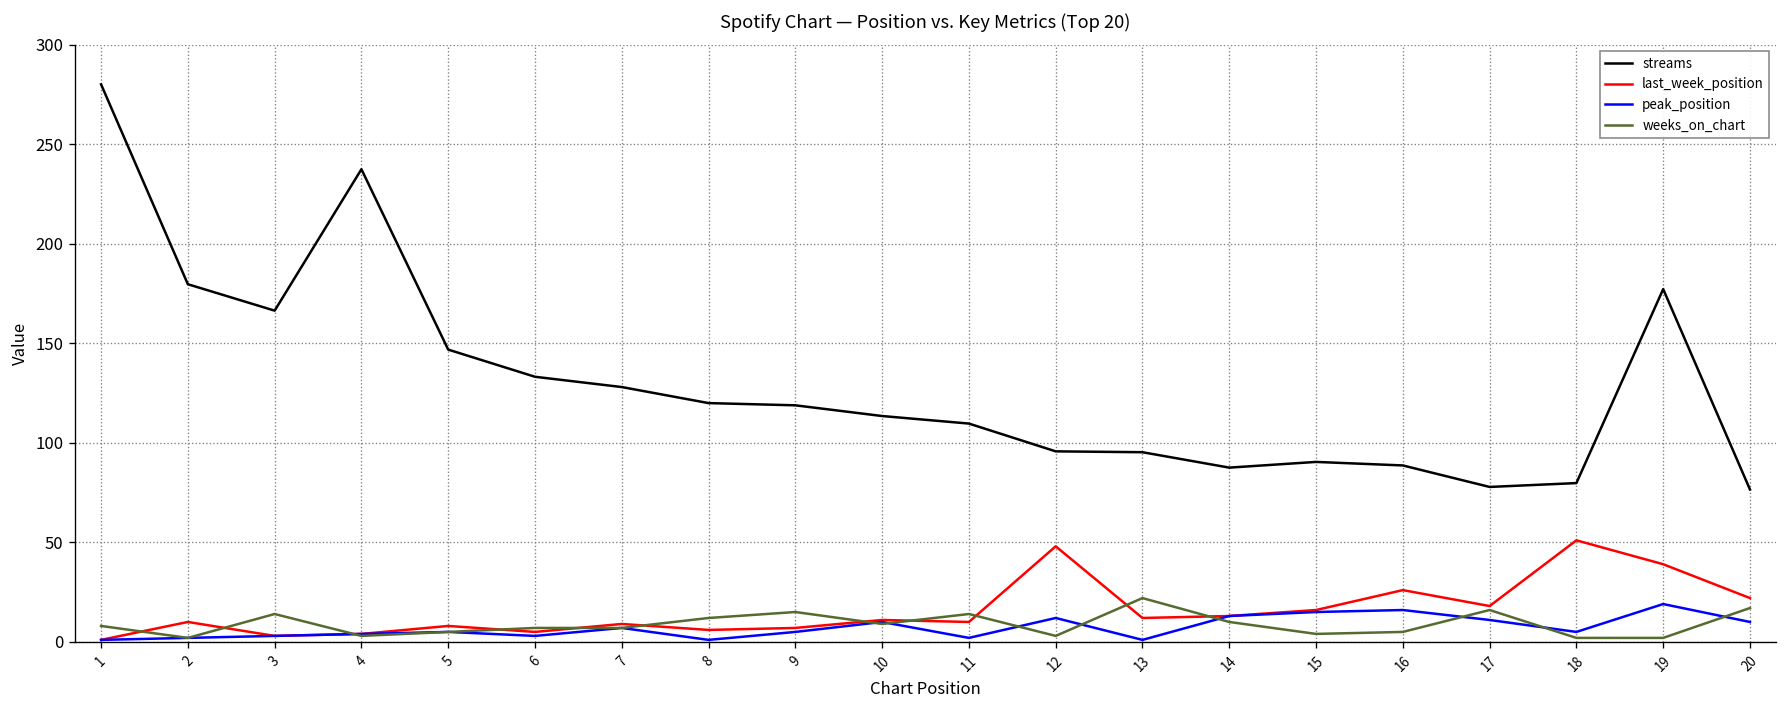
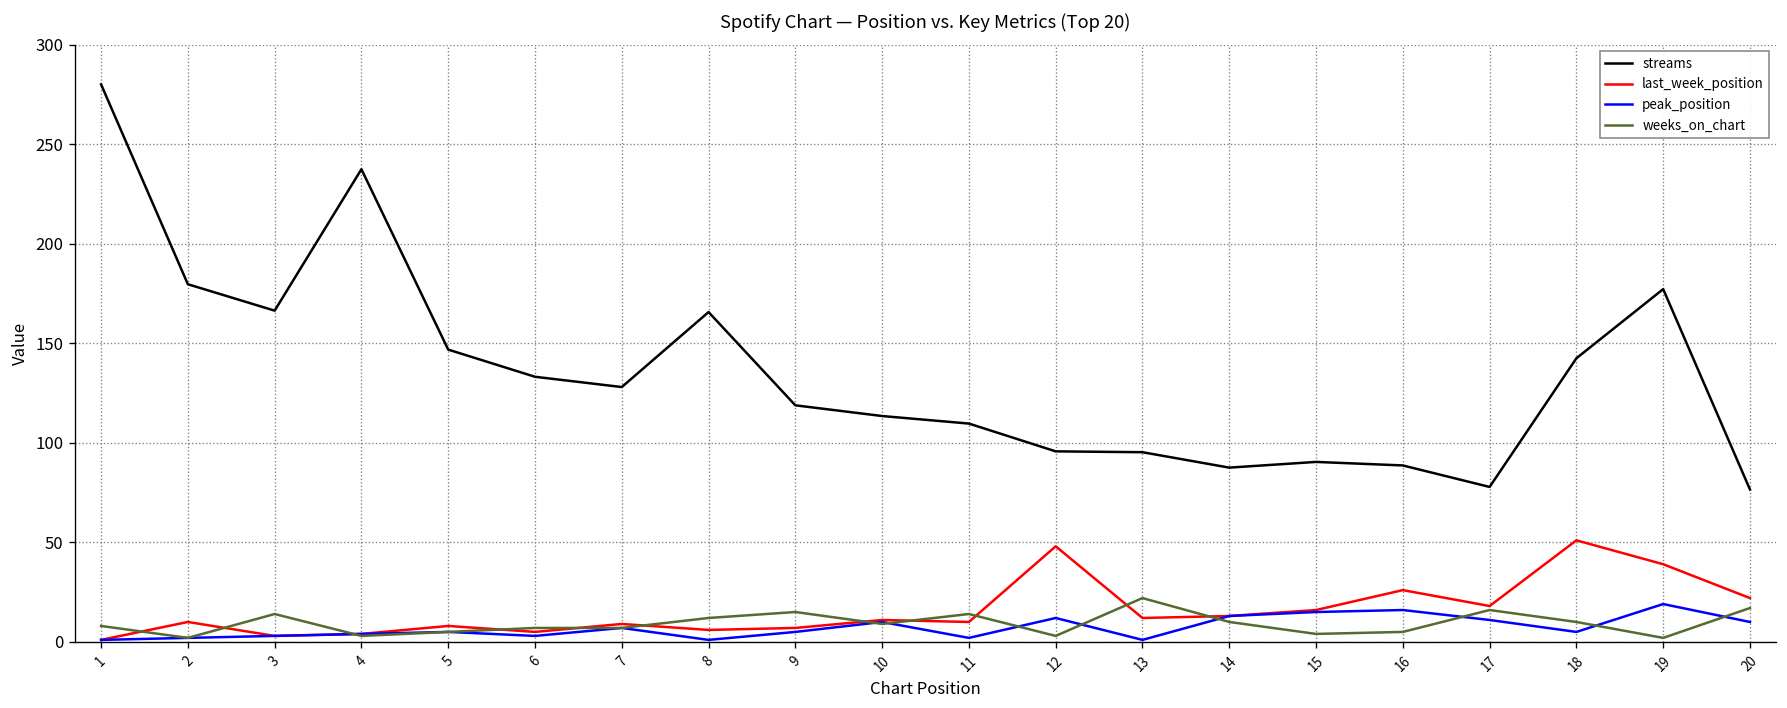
  {
    "streams": {
      "1": 280,
      "2": 180,
      "3": 166,
      "4": 237,
      "5": 147,
      "6": 133,
      "7": 128,
-     "8": 120,
+     "8": 166,
      "9": 119,
      "10": 113,
      "11": 110,
      "12": 96,
      "13": 95,
      "14": 88,
      "15": 90,
      "16": 89,
      "17": 78,
-     "18": 80,
+     "18": 142,
      "19": 177,
      "20": 77
    },
    "last_week_position": {
      "2": 10,
      "5": 8,
      "6": 5,
      "7": 9,
      "8": 6,
      "9": 7,
      "11": 10,
      "12": 48,
      "13": 12,
      "16": 26,
      "17": 18,
      "18": 51,
      "19": 39,
      "20": 22
    },
    "peak_position": {
      "6": 3,
      "8": 1,
      "9": 5,
      "11": 2,
      "12": 12,
      "13": 1,
      "16": 16,
      "17": 11,
      "18": 5,
      "19": 19,
      "20": 10
    },
    "weeks_on_chart": {
      "1": 8,
      "3": 14,
      "6": 7,
      "8": 12,
      "9": 15,
      "11": 14,
      "12": 3,
      "13": 22,
      "14": 10,
      "15": 4,
      "16": 5,
      "17": 16,
-     "18": 2,
+     "18": 10,
      "19": 2,
      "20": 17
    }
  }
